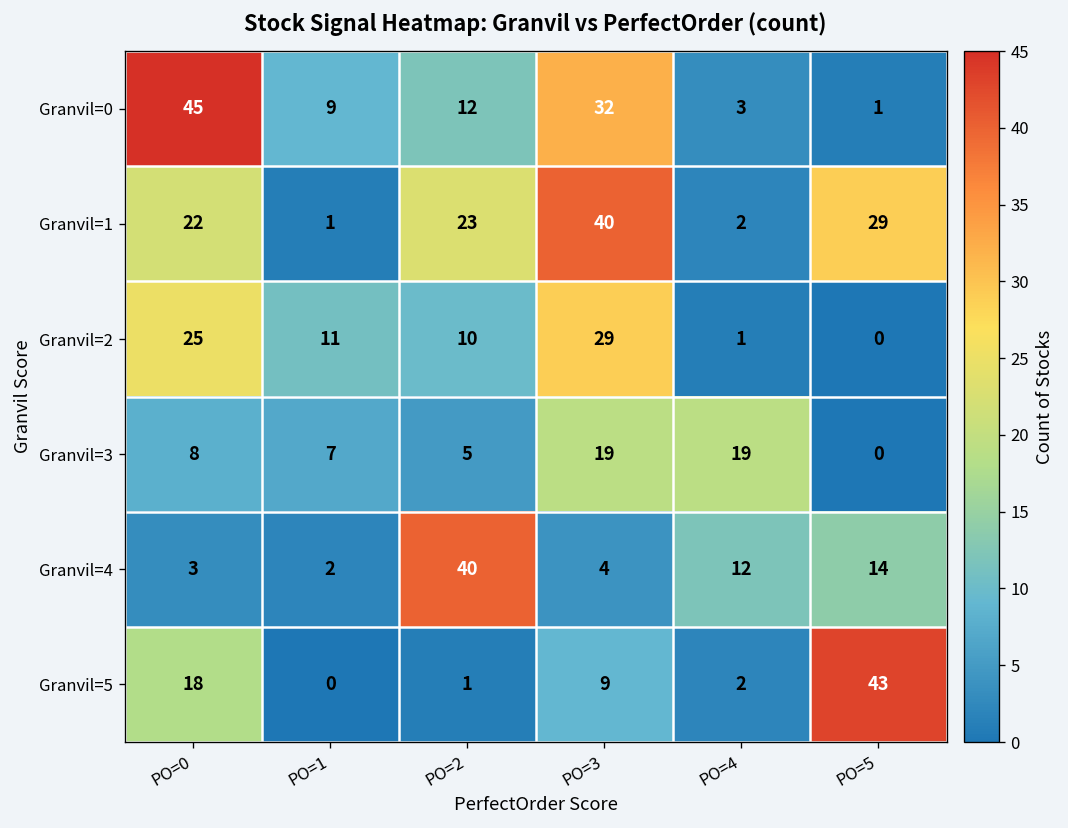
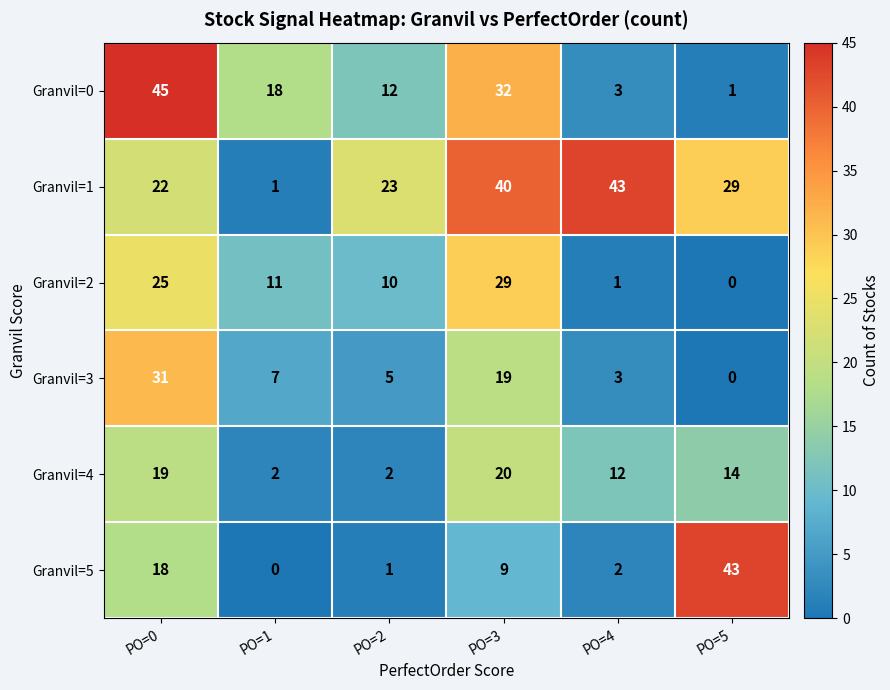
  {
    "Granvil=0": {
      "PO=0": 45,
-     "PO=1": 9,
+     "PO=1": 18,
      "PO=2": 12,
      "PO=3": 32,
      "PO=4": 3,
      "PO=5": 1
    },
    "Granvil=1": {
      "PO=0": 22,
      "PO=1": 1,
      "PO=2": 23,
      "PO=3": 40,
-     "PO=4": 2,
+     "PO=4": 43,
      "PO=5": 29
    },
    "Granvil=2": {
      "PO=0": 25,
      "PO=1": 11,
      "PO=2": 10,
      "PO=3": 29,
      "PO=4": 1,
      "PO=5": 0
    },
    "Granvil=3": {
-     "PO=0": 8,
+     "PO=0": 31,
      "PO=1": 7,
      "PO=2": 5,
      "PO=3": 19,
-     "PO=4": 19,
+     "PO=4": 3,
      "PO=5": 0
    },
    "Granvil=4": {
-     "PO=0": 3,
+     "PO=0": 19,
      "PO=1": 2,
-     "PO=2": 40,
-     "PO=3": 4,
+     "PO=2": 2,
+     "PO=3": 20,
      "PO=4": 12,
      "PO=5": 14
    },
    "Granvil=5": {
      "PO=0": 18,
      "PO=1": 0,
      "PO=2": 1,
      "PO=3": 9,
      "PO=4": 2,
      "PO=5": 43
    }
  }
